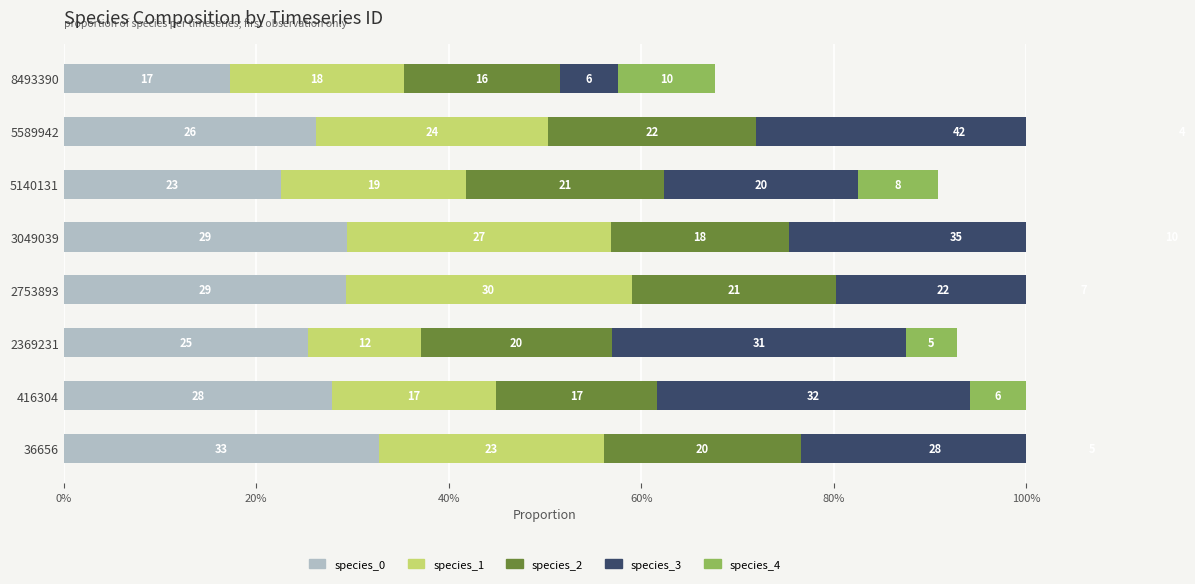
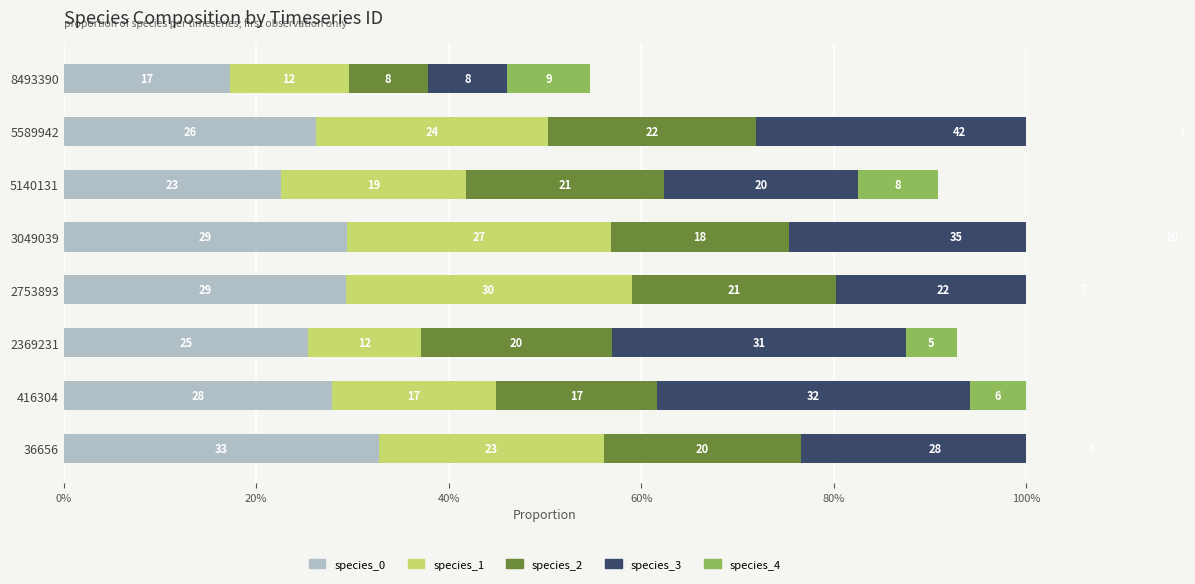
  {
    "species_1": {
-     "8493390": 18
+     "8493390": 12
    },
    "species_2": {
-     "8493390": 16
+     "8493390": 8
    },
    "species_3": {
-     "8493390": 6
+     "8493390": 8
    },
    "species_4": {
-     "8493390": 10
+     "8493390": 9
    }
  }
